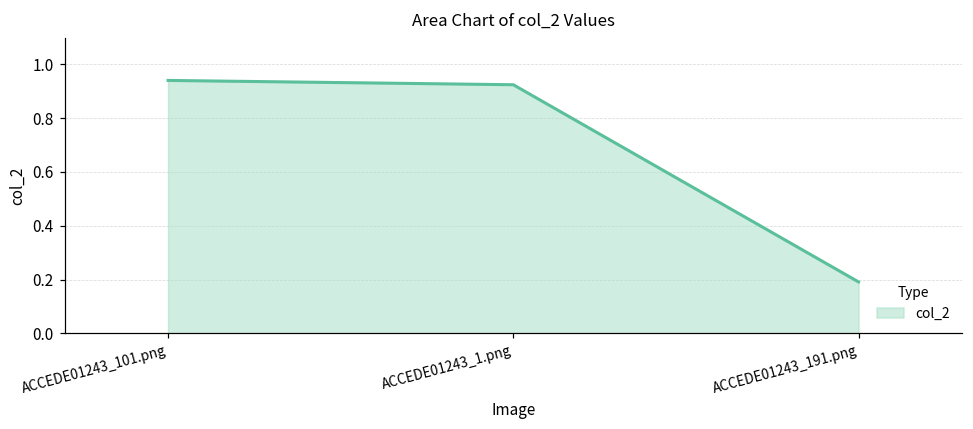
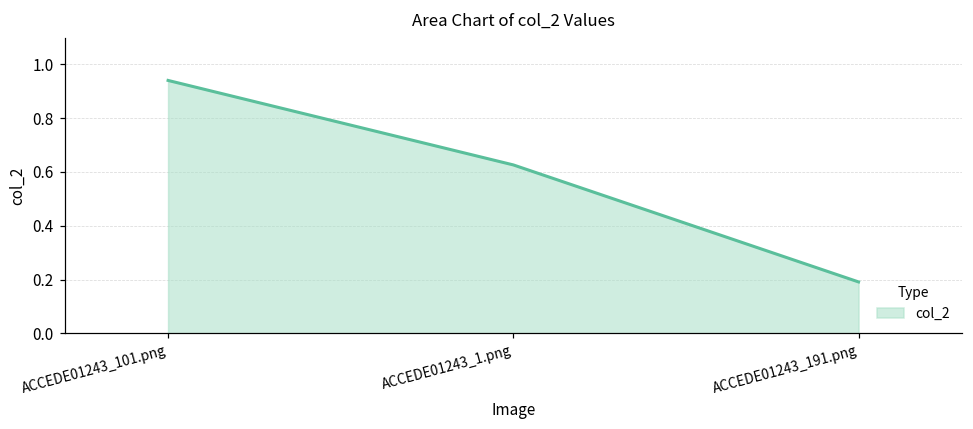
  {
    "ACCEDE01243_101.png": 0.94,
-   "ACCEDE01243_1.png": 0.92,
+   "ACCEDE01243_1.png": 0.63,
    "ACCEDE01243_191.png": 0.19
  }
